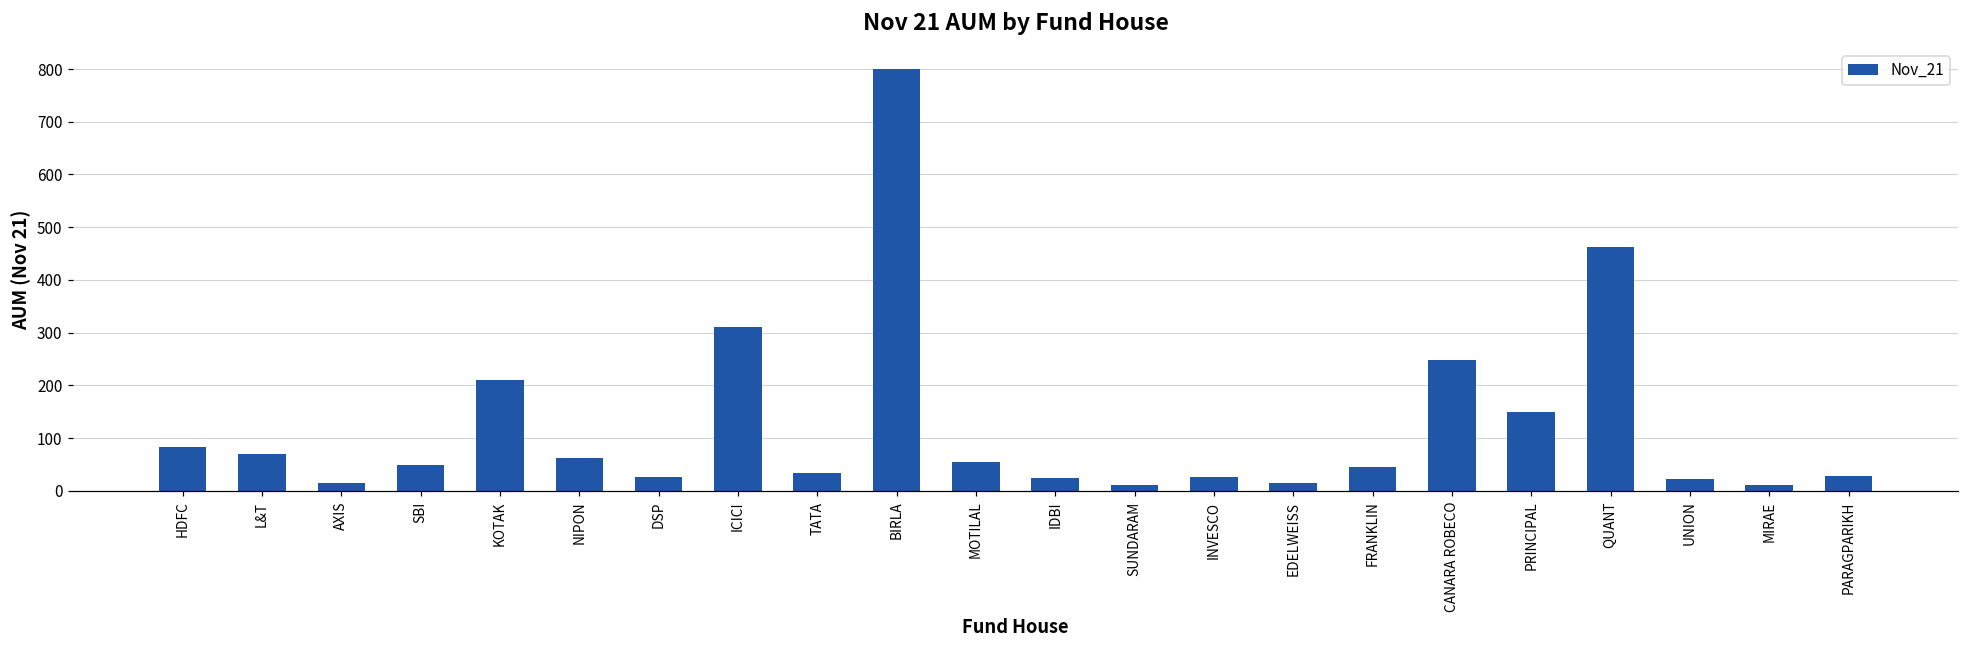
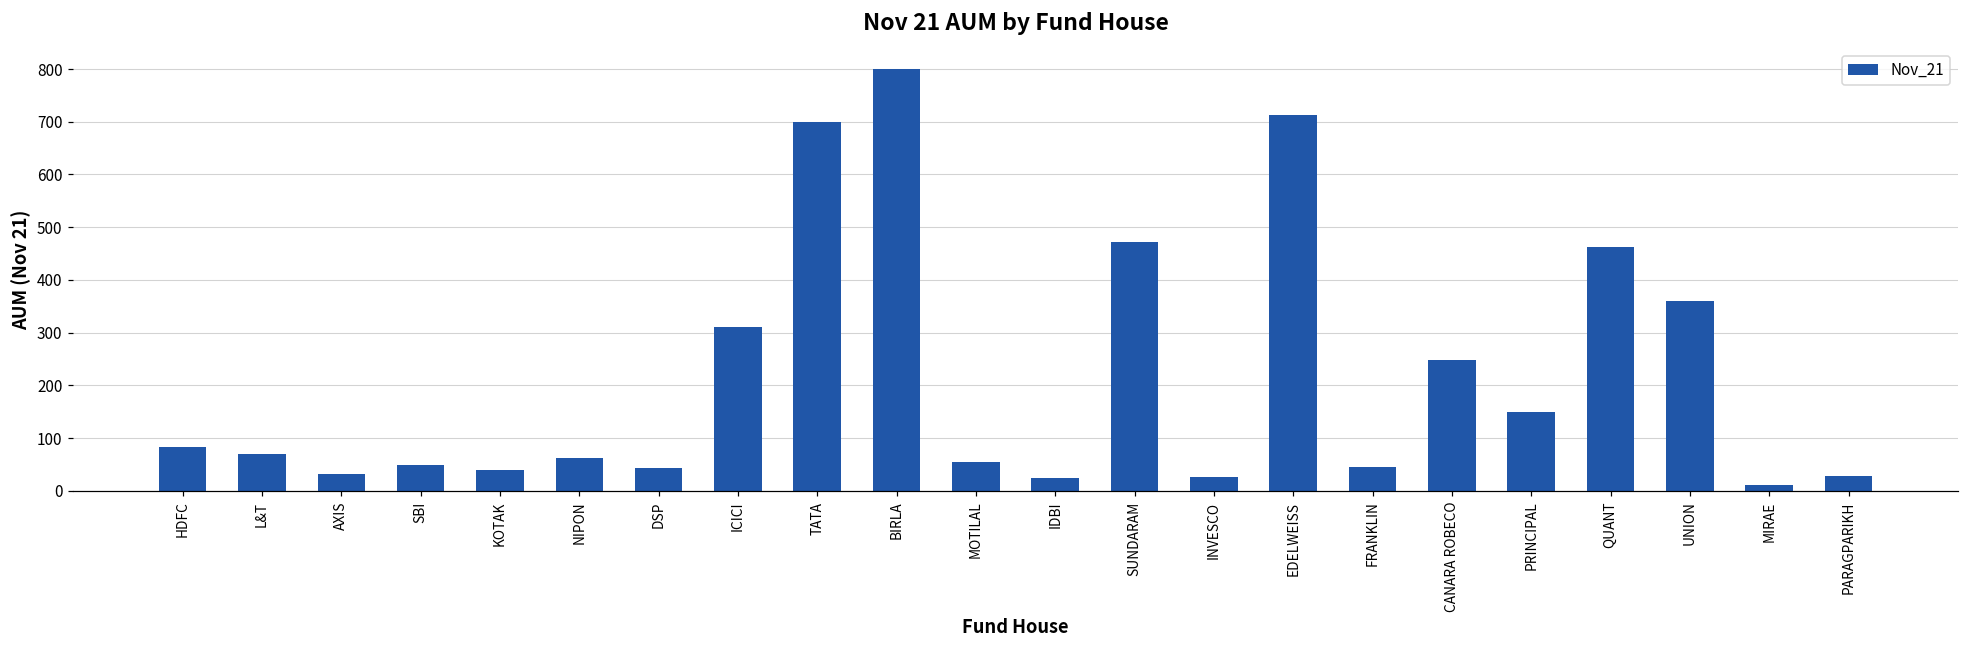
  {
    "HDFC": 80,
    "L&T": 70,
-   "AXIS": 20,
+   "AXIS": 30,
    "SBI": 50,
-   "KOTAK": 210,
+   "KOTAK": 40,
    "NIPON": 60,
-   "DSP": 30,
+   "DSP": 40,
    "ICICI": 310,
-   "TATA": 30,
+   "TATA": 700,
    "BIRLA": 800,
    "MOTILAL": 50,
    "IDBI": 20,
-   "SUNDARAM": 10,
+   "SUNDARAM": 470,
    "INVESCO": 30,
-   "EDELWEISS": 20,
+   "EDELWEISS": 710,
    "FRANKLIN": 50,
    "CANARA ROBECO": 250,
    "PRINCIPAL": 150,
    "QUANT": 460,
-   "UNION": 20,
+   "UNION": 360,
    "MIRAE": 10,
    "PARAGPARIKH": 30
  }
